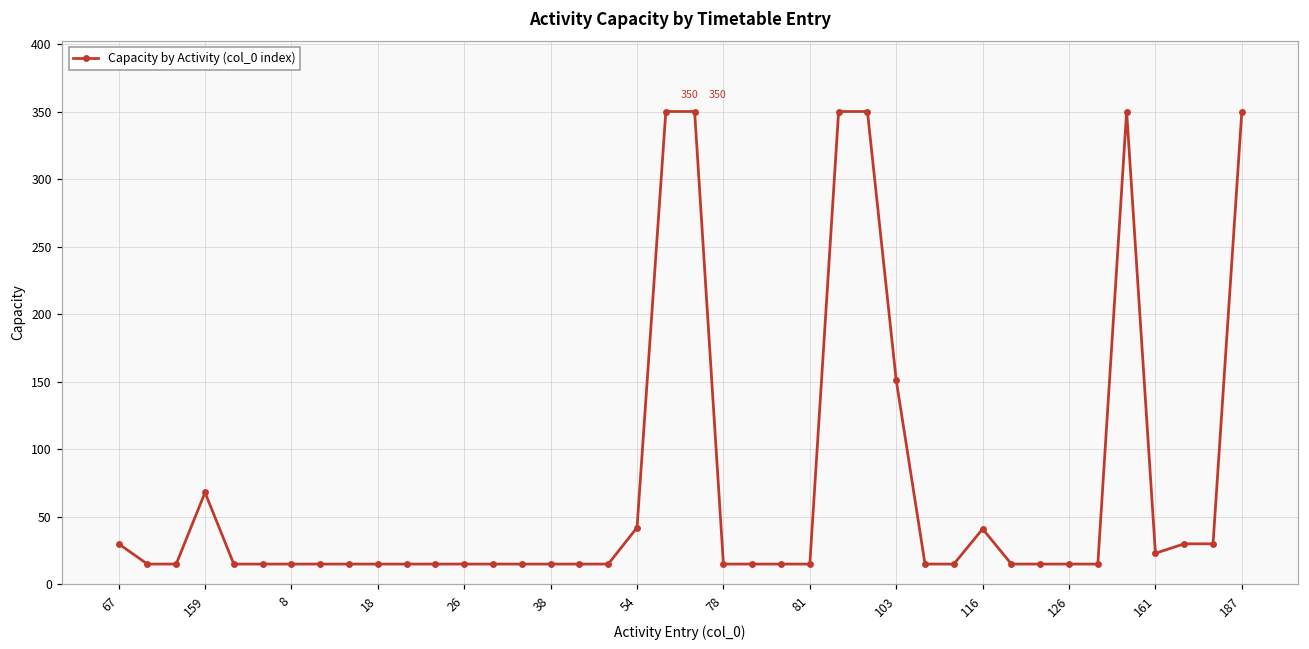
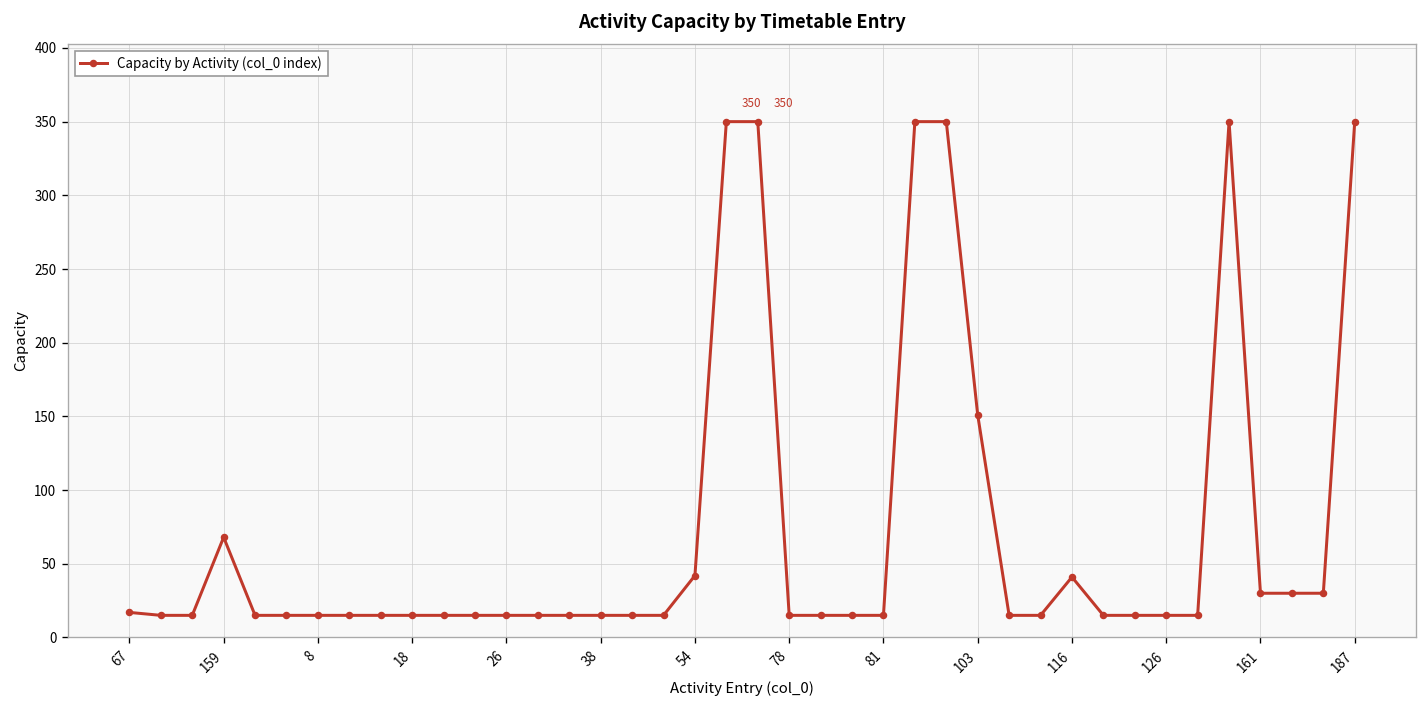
  {
-   "67": 30,
+   "67": 17,
    "159": 68,
    "8": 15,
    "18": 15,
    "26": 15,
    "38": 15,
    "54": 42,
    "78": 15,
    "81": 15,
    "103": 151,
    "116": 41,
    "126": 15,
-   "161": 23,
+   "161": 30,
    "187": 350
  }
